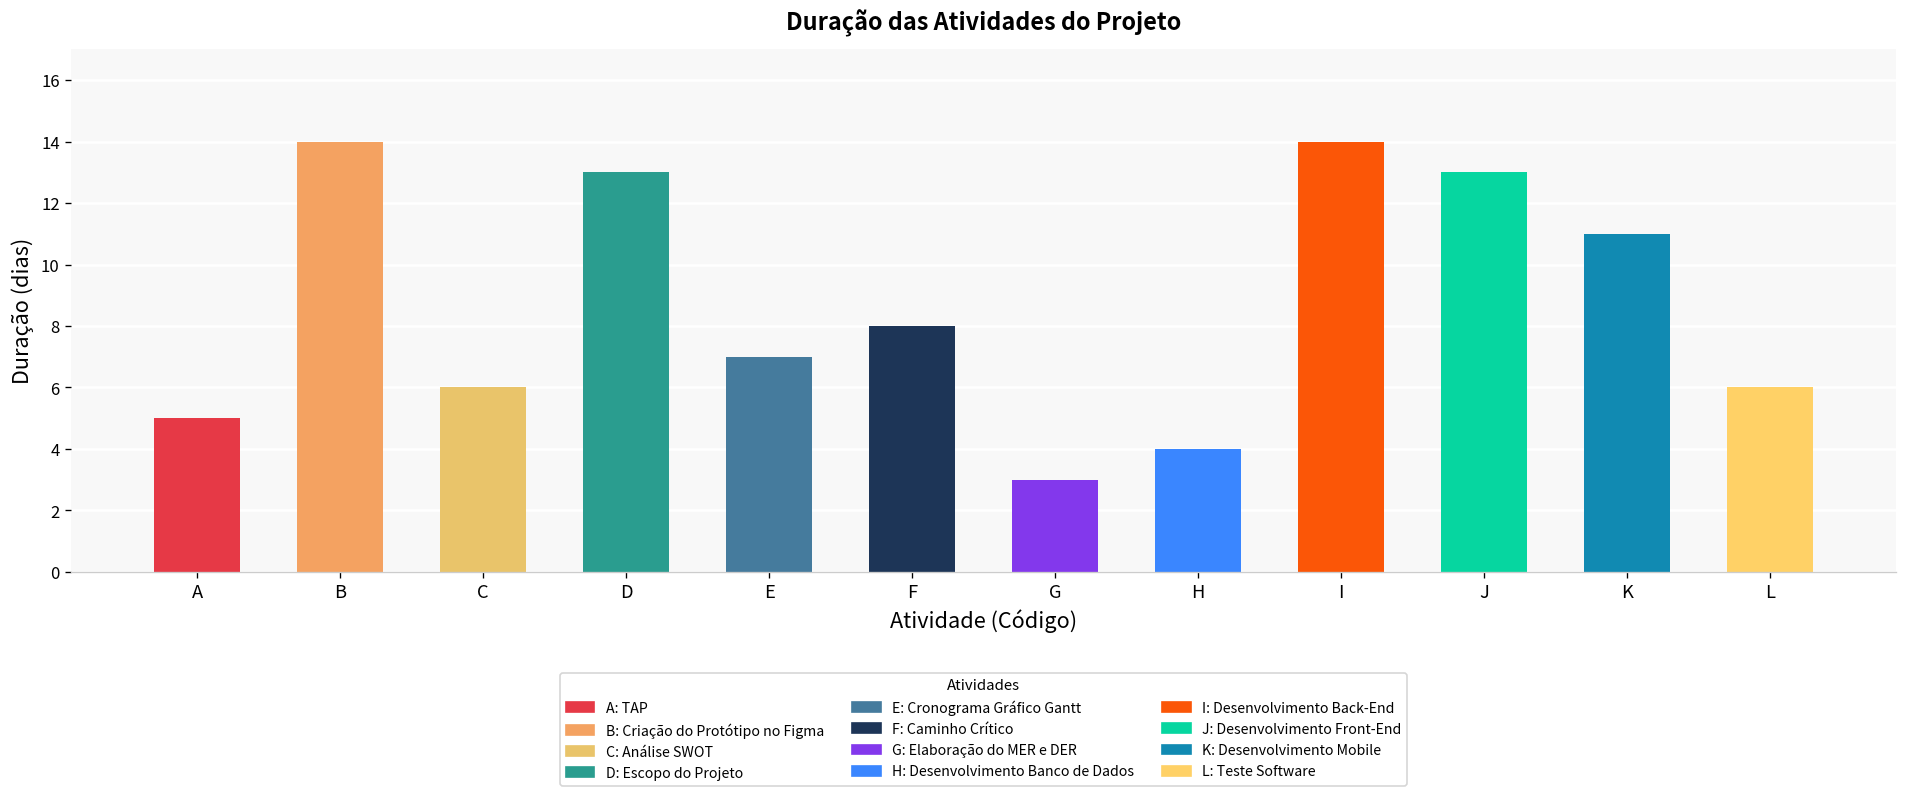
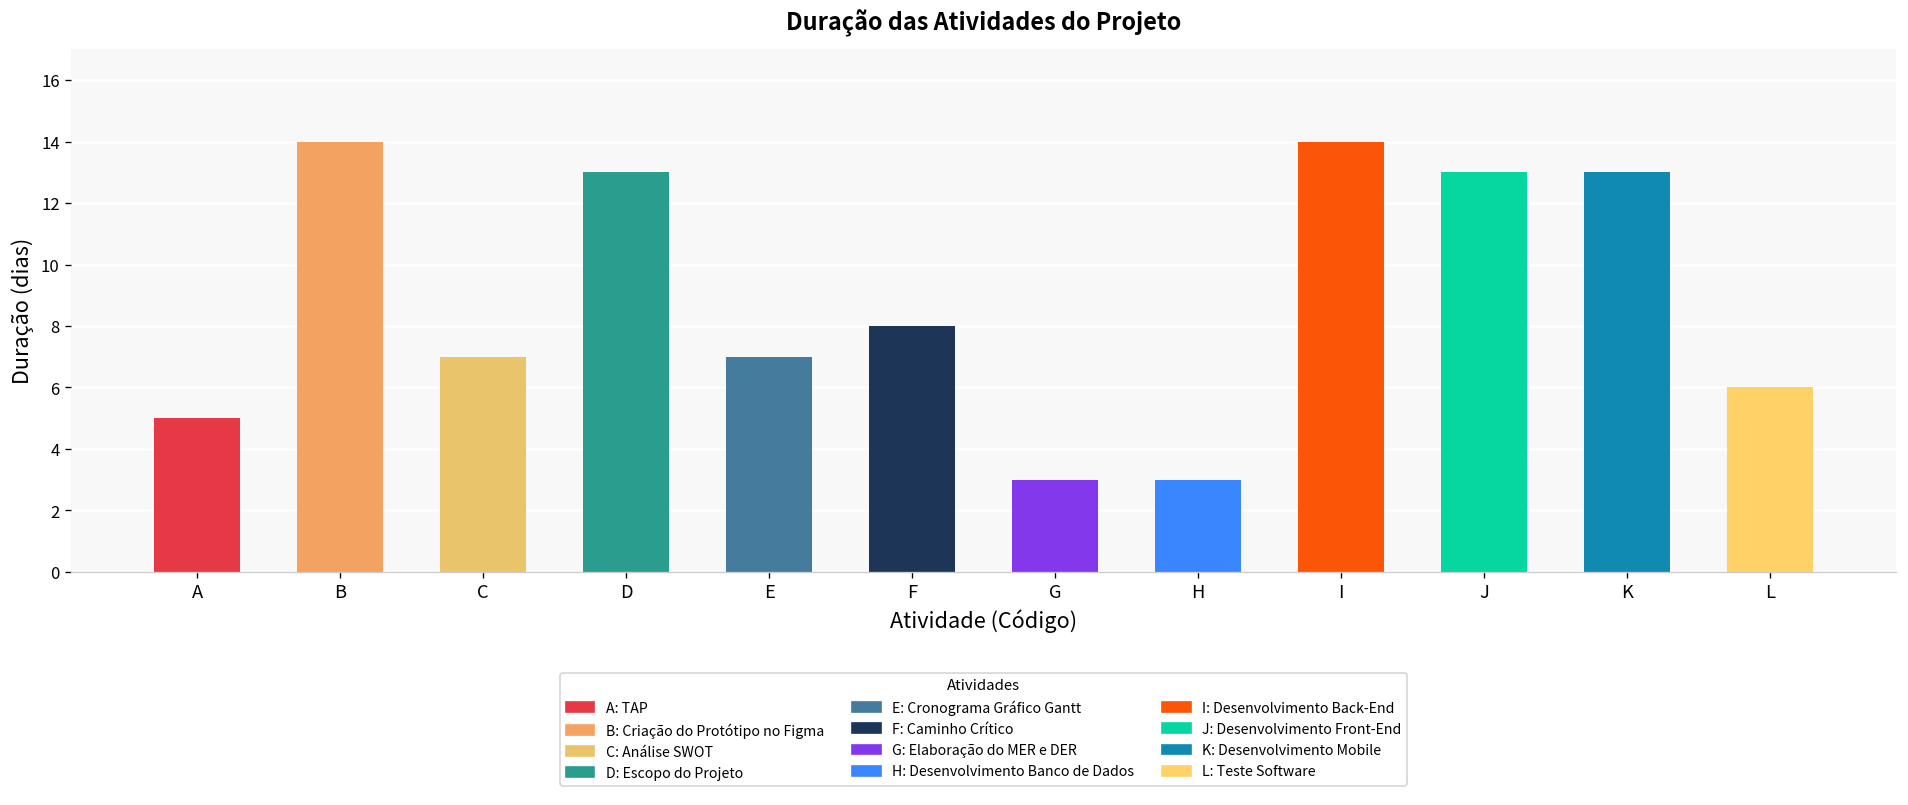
  {
    "A": 5,
    "B": 14,
-   "C": 6,
+   "C": 7,
    "D": 13,
    "E": 7,
    "F": 8,
    "G": 3,
-   "H": 4,
+   "H": 3,
    "I": 14,
    "J": 13,
-   "K": 11,
+   "K": 13,
    "L": 6
  }
